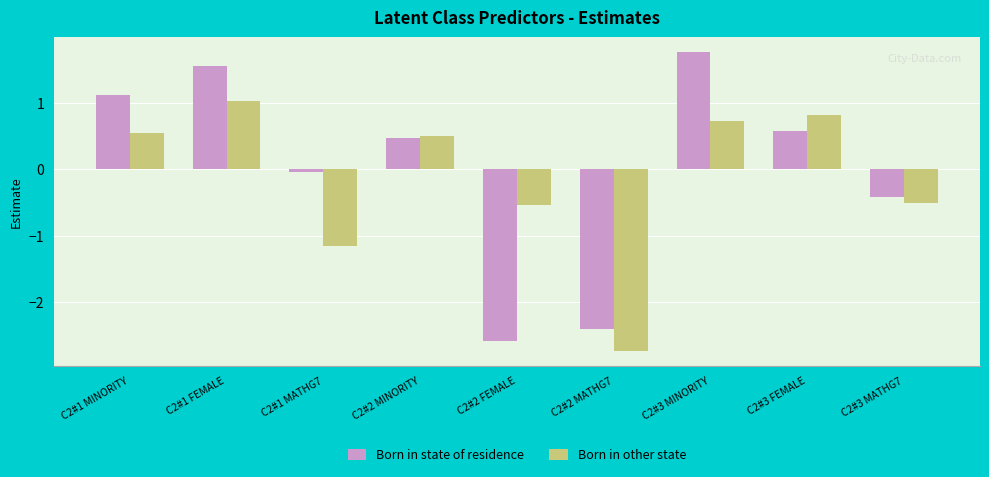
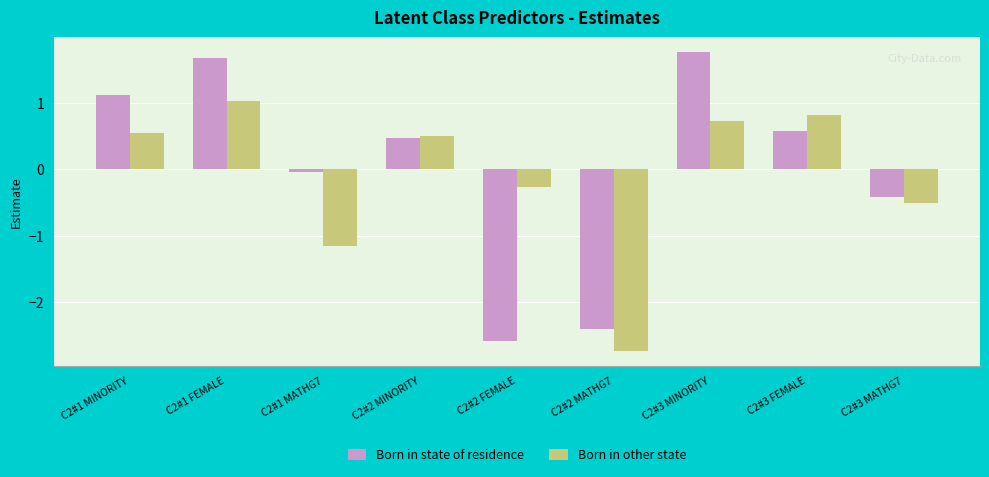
  {
    "Born in state of residence": {
      "C2#1 MINORITY": 1.1,
-     "C2#1 FEMALE": 1.6,
+     "C2#1 FEMALE": 1.7,
      "C2#1 MATHG7": 0.0,
      "C2#2 MINORITY": 0.5,
      "C2#2 FEMALE": -2.6,
      "C2#2 MATHG7": -2.4,
      "C2#3 MINORITY": 1.8,
      "C2#3 FEMALE": 0.6,
      "C2#3 MATHG7": -0.4
    },
    "Born in other state": {
      "C2#1 MINORITY": 0.6,
      "C2#1 FEMALE": 1.0,
      "C2#1 MATHG7": -1.1,
      "C2#2 MINORITY": 0.5,
-     "C2#2 FEMALE": -0.5,
+     "C2#2 FEMALE": -0.3,
      "C2#2 MATHG7": -2.7,
      "C2#3 MINORITY": 0.7,
      "C2#3 FEMALE": 0.8,
      "C2#3 MATHG7": -0.5
    }
  }
